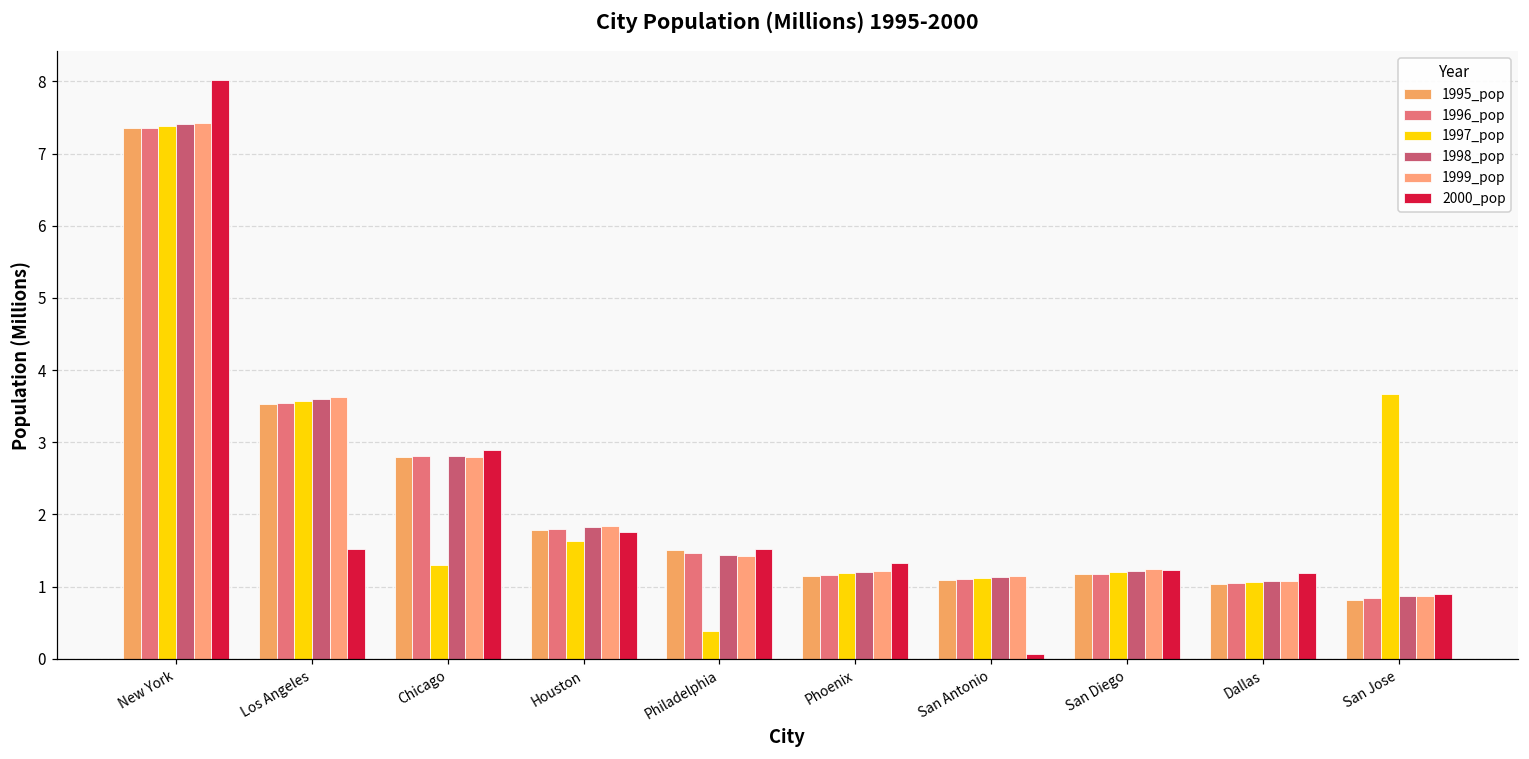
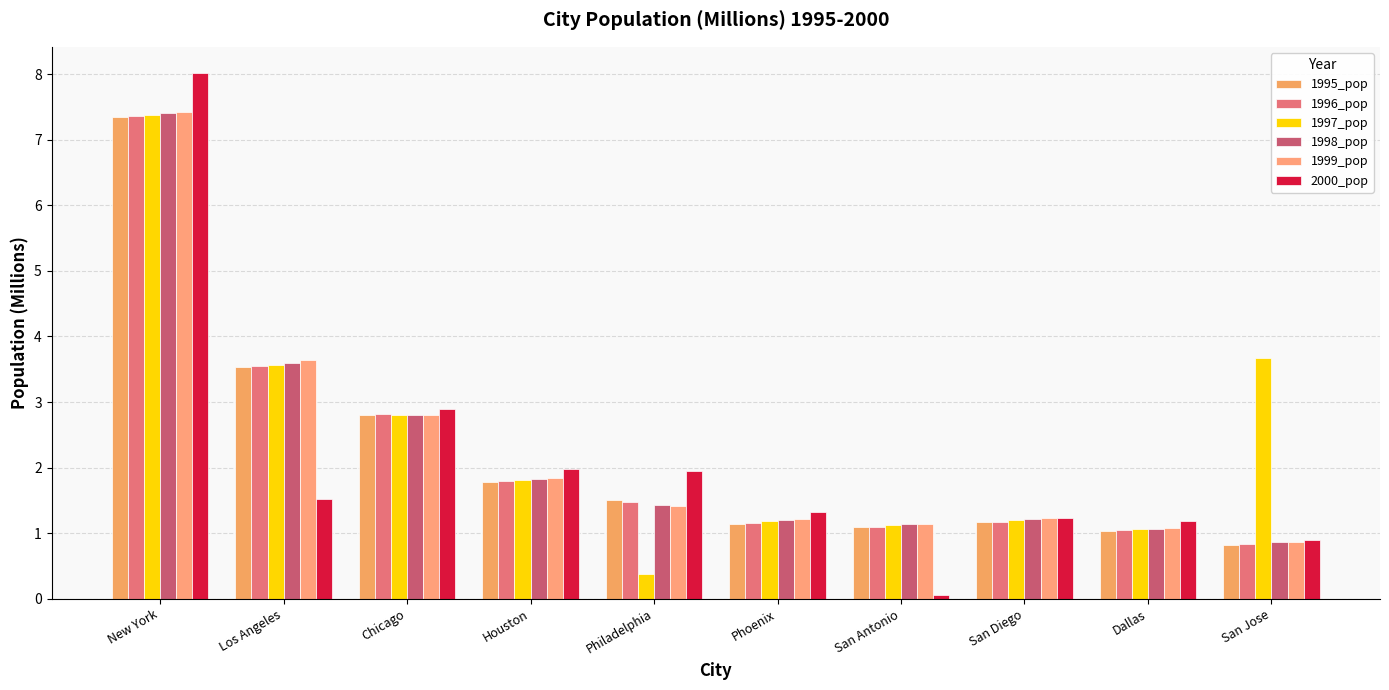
  {
    "1997_pop": {
      "New York": 7.4,
      "Los Angeles": 3.6,
-     "Chicago": 1.3,
-     "Houston": 1.6,
+     "Chicago": 2.8,
+     "Houston": 1.8,
      "Philadelphia": 0.4,
      "Phoenix": 1.2,
      "San Antonio": 1.1,
      "San Diego": 1.2,
      "Dallas": 1.1,
      "San Jose": 3.7
    },
    "2000_pop": {
      "New York": 8.0,
      "Los Angeles": 1.5,
      "Chicago": 2.9,
-     "Houston": 1.8,
-     "Philadelphia": 1.5,
+     "Houston": 2.0,
+     "Philadelphia": 1.9,
      "Phoenix": 1.3,
      "San Antonio": 0.1,
      "San Diego": 1.2,
      "Dallas": 1.2,
      "San Jose": 0.9
    }
  }
